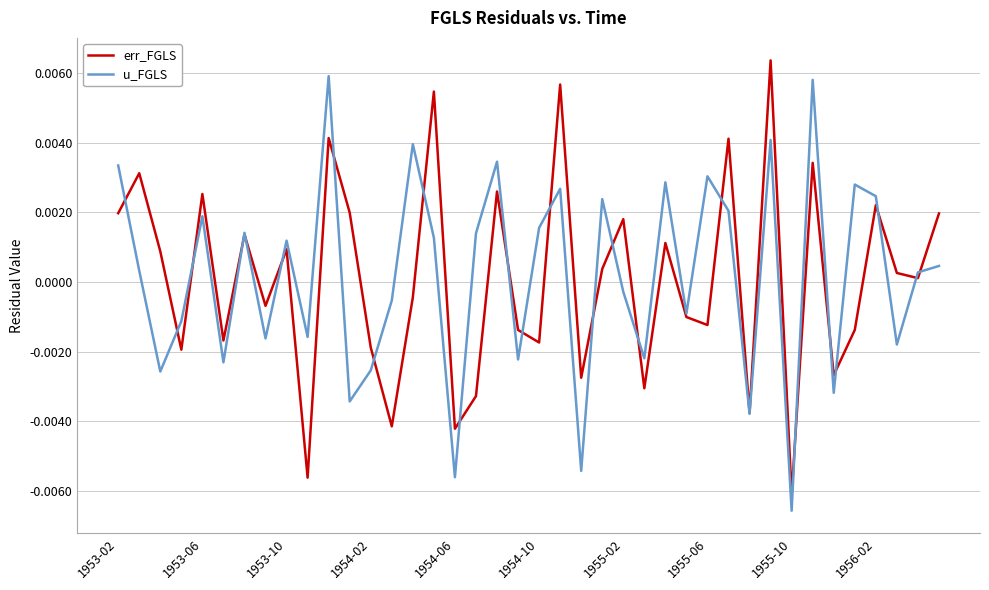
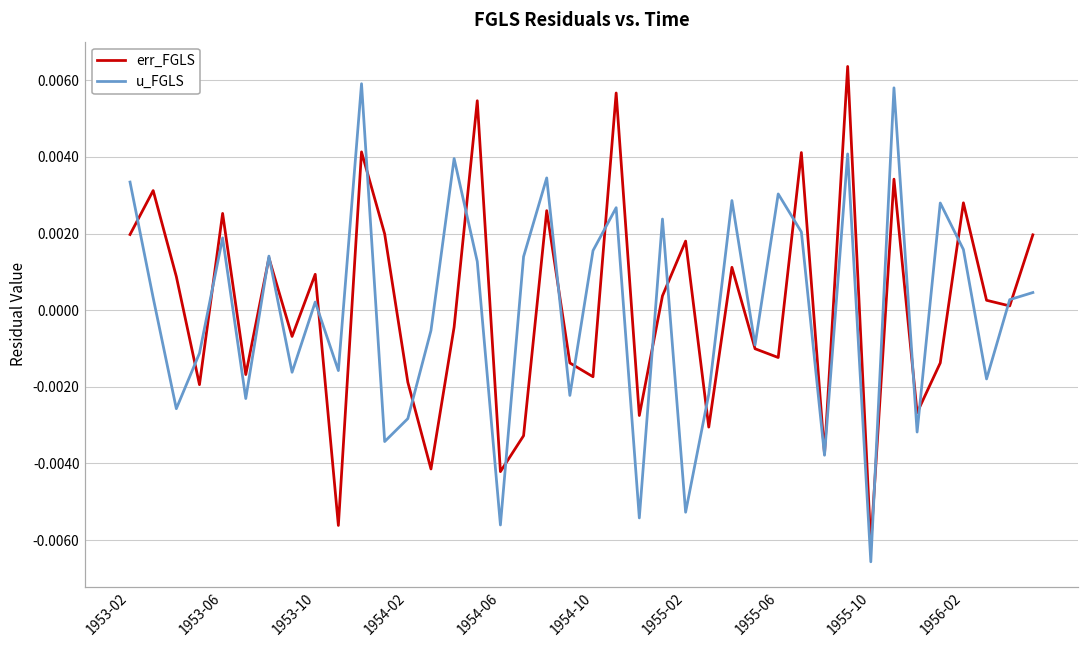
  {
    "err_FGLS": {
      "1953-02": 0.0020,
      "1953-06": 0.0025,
      "1953-10": 0.0009,
      "1954-02": -0.0019,
      "1954-06": -0.0042,
      "1954-10": -0.0017,
      "1955-02": 0.0018,
      "1955-06": -0.0012,
      "1955-10": -0.0061,
-     "1956-02": 0.0022
+     "1956-02": 0.0028
    },
    "u_FGLS": {
      "1953-02": 0.0033,
      "1953-06": 0.0019,
-     "1953-10": 0.0012,
-     "1954-02": -0.0025,
+     "1953-10": 0.0002,
+     "1954-02": -0.0028,
      "1954-06": -0.0056,
      "1954-10": 0.0016,
-     "1955-02": -0.0003,
+     "1955-02": -0.0053,
      "1955-06": 0.0030,
      "1955-10": -0.0066,
-     "1956-02": 0.0025
+     "1956-02": 0.0016
    }
  }
